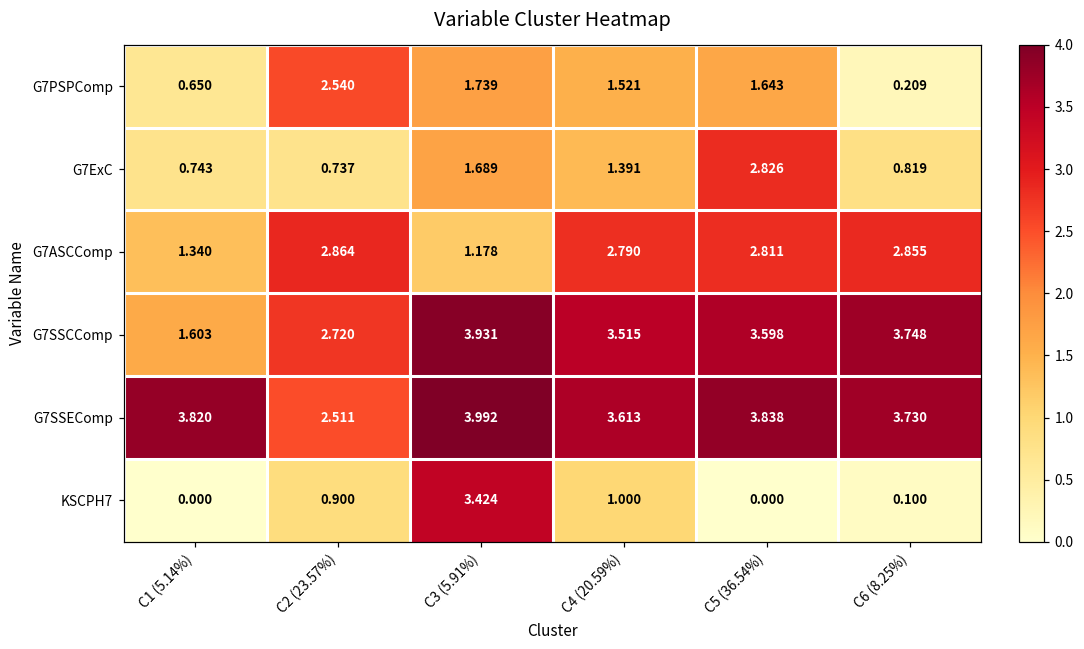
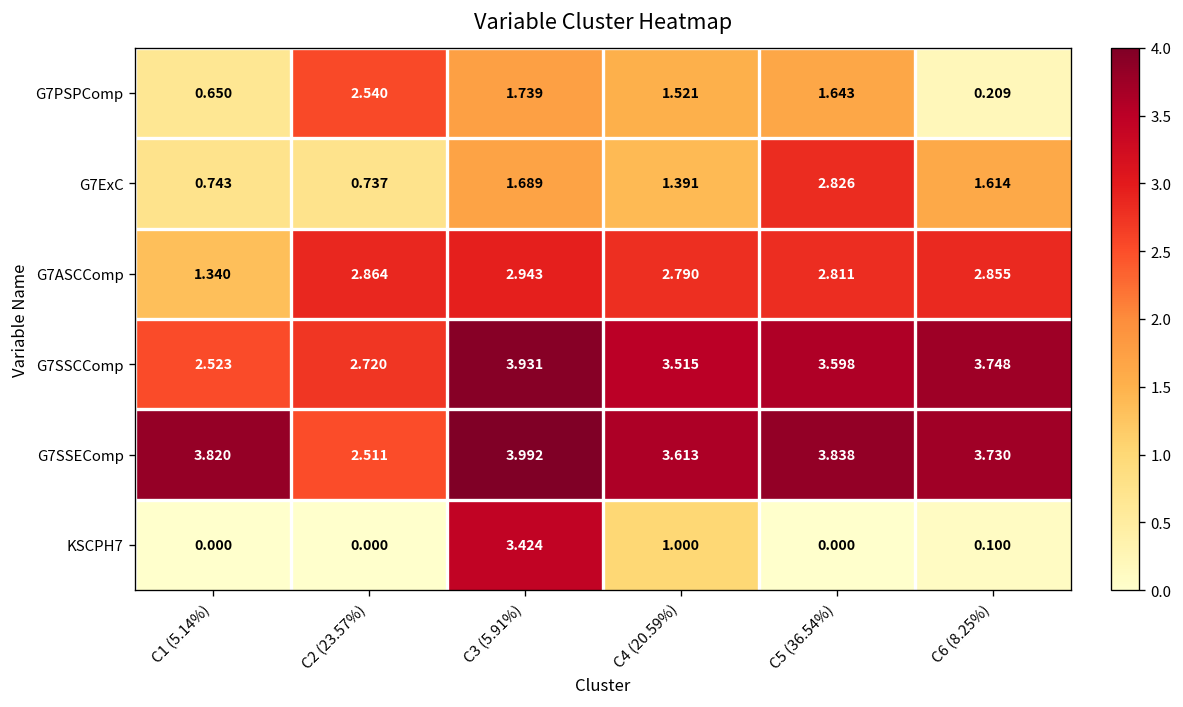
  {
    "G7PSPComp": {
      "C1 (5.14%)": 0.650,
      "C2 (23.57%)": 2.540,
      "C3 (5.91%)": 1.739,
      "C4 (20.59%)": 1.521,
      "C5 (36.54%)": 1.643,
      "C6 (8.25%)": 0.209
    },
    "G7ExC": {
      "C1 (5.14%)": 0.743,
      "C2 (23.57%)": 0.737,
      "C3 (5.91%)": 1.689,
      "C4 (20.59%)": 1.391,
      "C5 (36.54%)": 2.826,
-     "C6 (8.25%)": 0.819
+     "C6 (8.25%)": 1.614
    },
    "G7ASCComp": {
      "C1 (5.14%)": 1.340,
      "C2 (23.57%)": 2.864,
-     "C3 (5.91%)": 1.178,
+     "C3 (5.91%)": 2.943,
      "C4 (20.59%)": 2.790,
      "C5 (36.54%)": 2.811,
      "C6 (8.25%)": 2.855
    },
    "G7SSCComp": {
-     "C1 (5.14%)": 1.603,
+     "C1 (5.14%)": 2.523,
      "C2 (23.57%)": 2.720,
      "C3 (5.91%)": 3.931,
      "C4 (20.59%)": 3.515,
      "C5 (36.54%)": 3.598,
      "C6 (8.25%)": 3.748
    },
    "G7SSEComp": {
      "C1 (5.14%)": 3.820,
      "C2 (23.57%)": 2.511,
      "C3 (5.91%)": 3.992,
      "C4 (20.59%)": 3.613,
      "C5 (36.54%)": 3.838,
      "C6 (8.25%)": 3.730
    },
    "KSCPH7": {
      "C1 (5.14%)": 0.000,
-     "C2 (23.57%)": 0.900,
+     "C2 (23.57%)": 0.000,
      "C3 (5.91%)": 3.424,
      "C4 (20.59%)": 1.000,
      "C5 (36.54%)": 0.000,
      "C6 (8.25%)": 0.100
    }
  }
